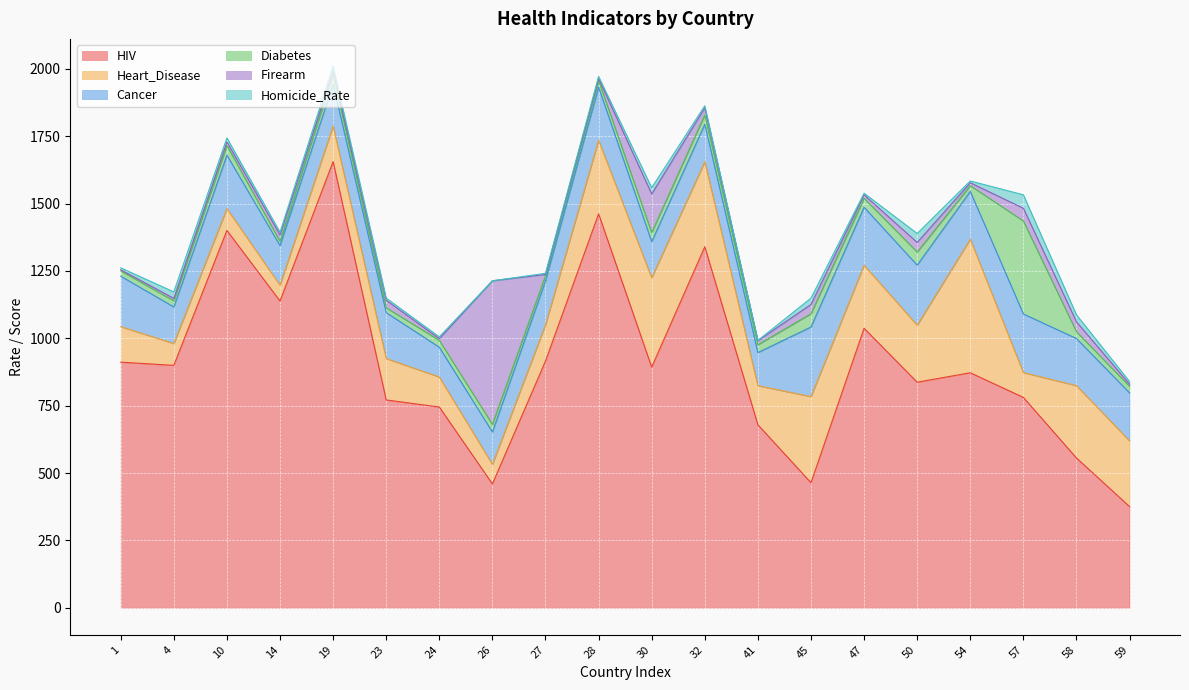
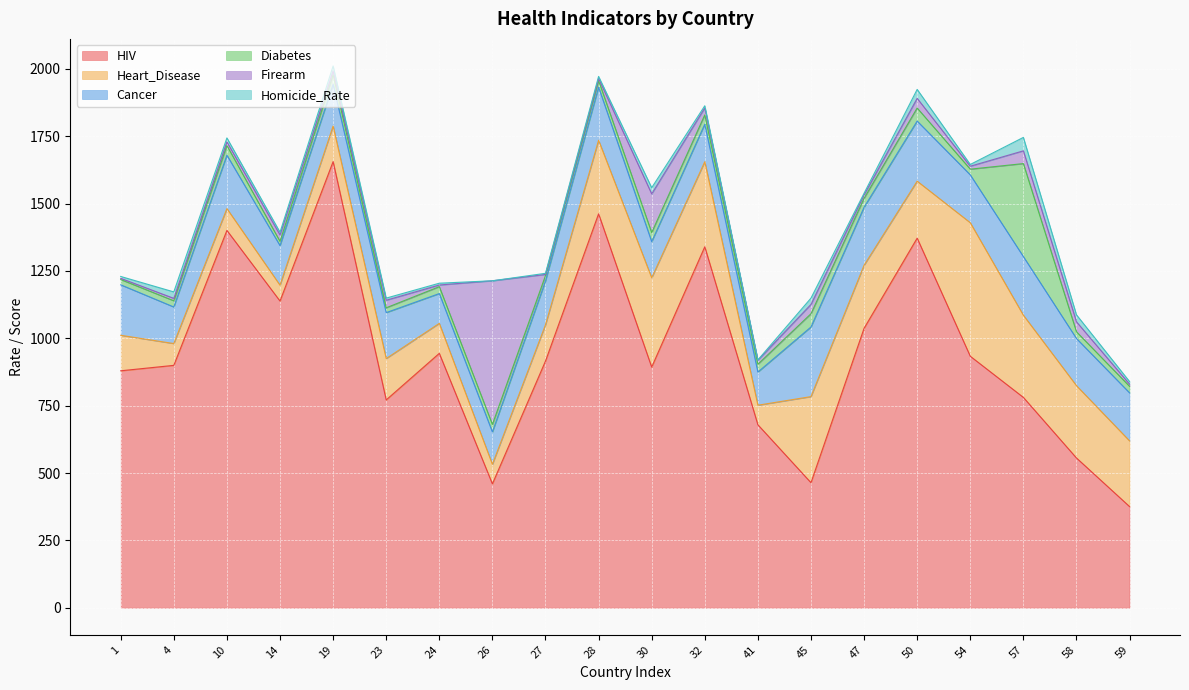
  {
    "HIV": {
-     "1": 910,
+     "1": 880,
      "4": 900,
      "10": 1400,
      "14": 1140,
      "19": 1660,
      "23": 770,
-     "24": 740,
+     "24": 940,
      "26": 460,
      "27": 920,
      "28": 1460,
      "30": 890,
      "32": 1340,
      "41": 680,
      "45": 460,
      "47": 1040,
-     "50": 840,
-     "54": 870,
+     "50": 1370,
+     "54": 930,
      "57": 780,
      "58": 560,
      "59": 380
    },
    "Heart_Disease": {
      "1": 130,
      "4": 80,
      "10": 80,
      "14": 60,
      "19": 130,
      "23": 150,
      "24": 110,
      "26": 70,
      "27": 130,
      "28": 270,
      "30": 330,
      "32": 320,
-     "41": 150,
+     "41": 70,
      "45": 320,
      "47": 230,
      "50": 210,
      "54": 500,
-     "57": 90,
+     "57": 300,
      "58": 270,
      "59": 240
    },
    "Diabetes": {
      "10": 40,
      "14": 20,
      "23": 20,
      "26": 30,
      "30": 30,
      "32": 30,
      "41": 30,
      "45": 50,
      "47": 30,
      "50": 50,
      "54": 20,
      "57": 350,
      "58": 20
    },
    "Firearm": {
      "10": 10,
      "14": 20,
      "30": 140,
      "45": 30,
      "50": 40,
      "57": 50,
      "58": 40
    }
  }
